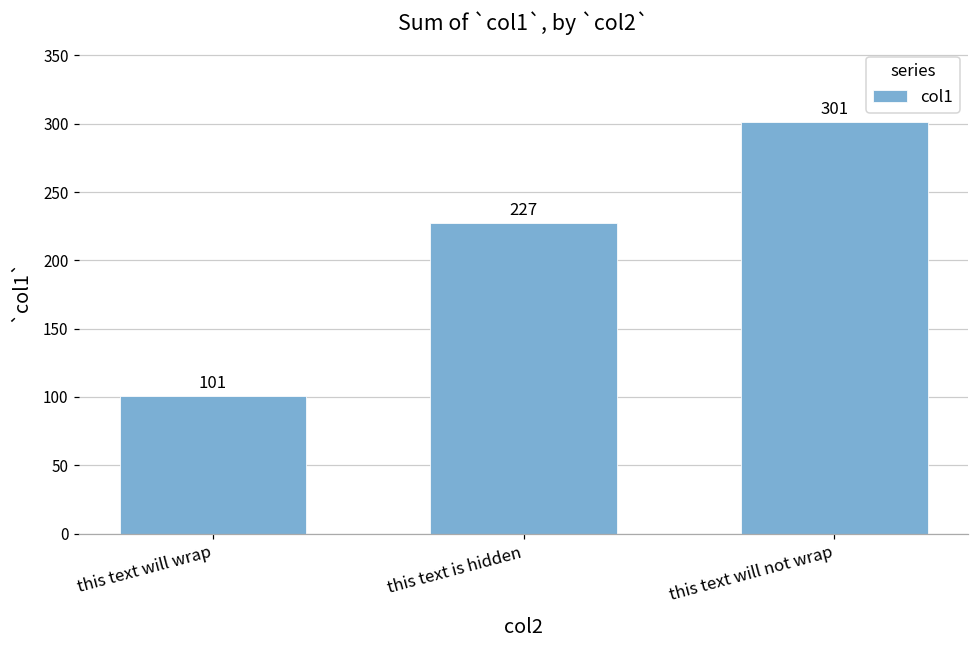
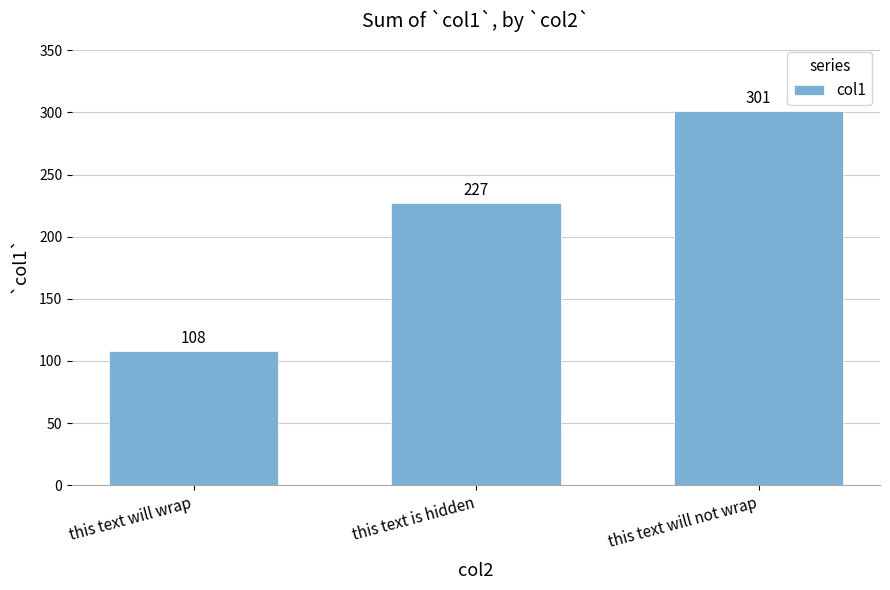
  {
-   "this text will wrap": 101,
+   "this text will wrap": 108,
    "this text is hidden": 227,
    "this text will not wrap": 301
  }
